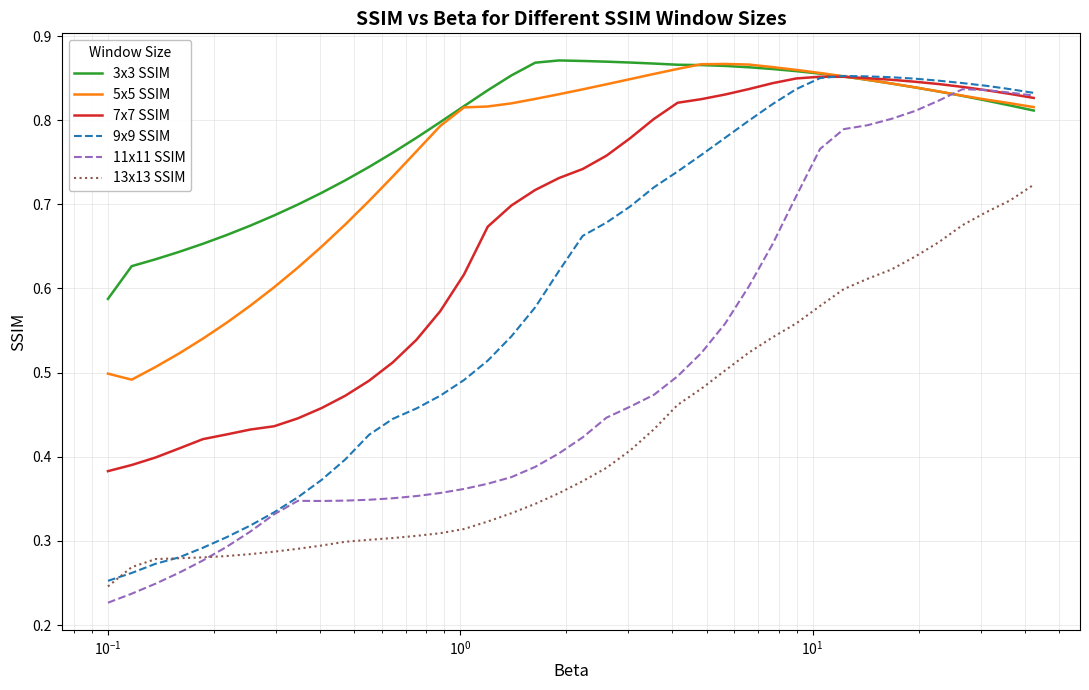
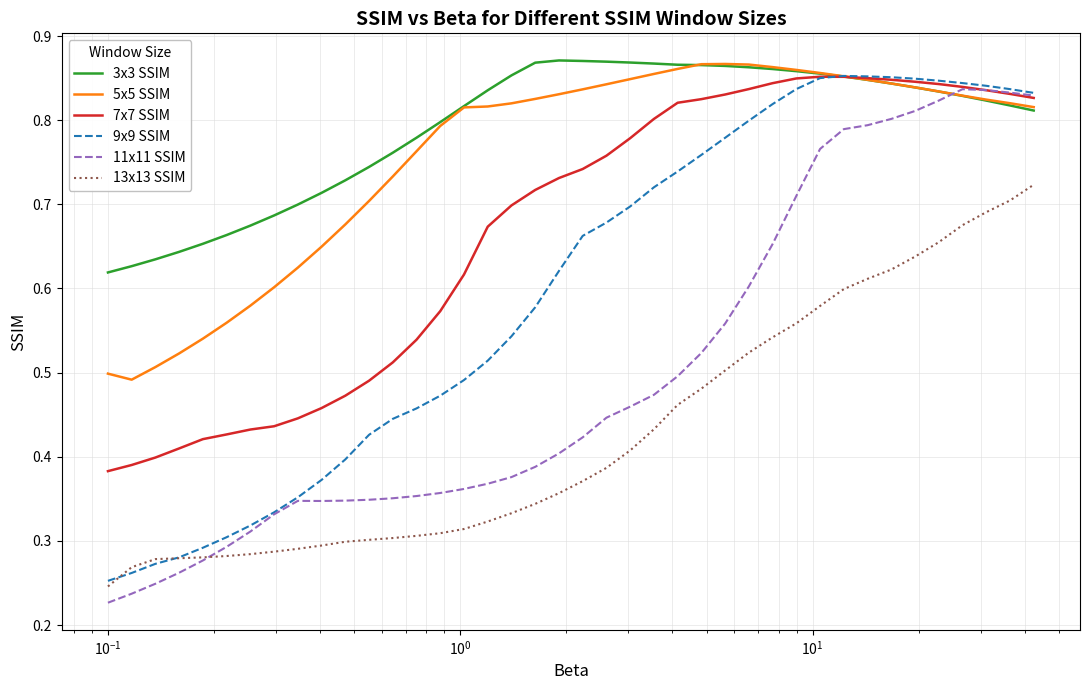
  {
    "3x3 SSIM": {
-     "10^-1": 0.59
+     "10^-1": 0.62
    },
    "5x5 SSIM": {
      "10^-1": 0.50
    },
    "7x7 SSIM": {
      "10^-1": 0.38
    },
    "9x9 SSIM": {
      "10^-1": 0.25
    },
    "11x11 SSIM": {
      "10^-1": 0.23
    },
    "13x13 SSIM": {
      "10^-1": 0.25
    }
  }
